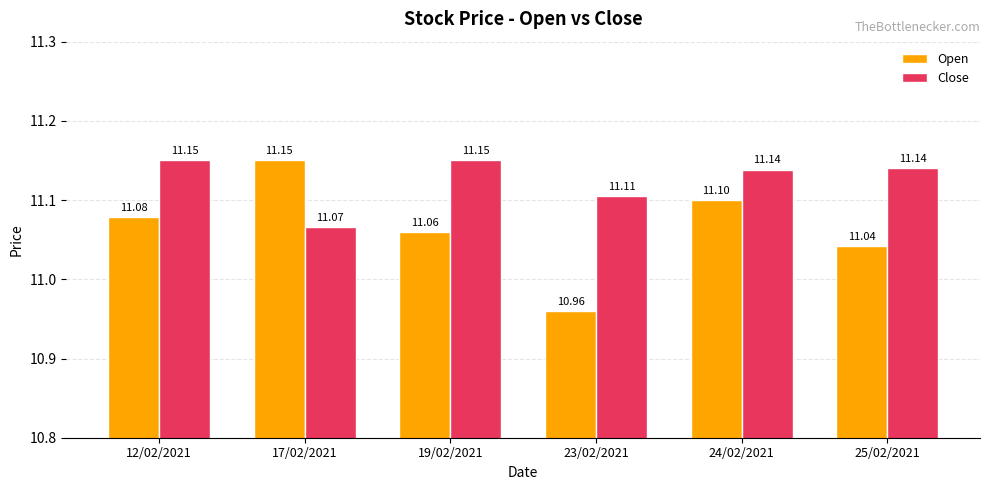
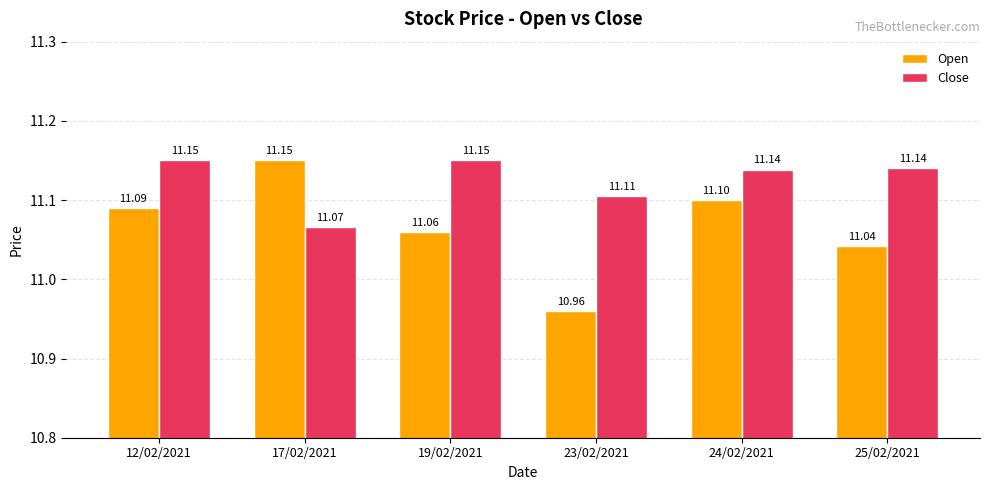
  {
    "Open": {
-     "12/02/2021": 11.08,
+     "12/02/2021": 11.09,
      "17/02/2021": 11.15,
      "19/02/2021": 11.06,
      "23/02/2021": 10.96,
      "24/02/2021": 11.10,
      "25/02/2021": 11.04
    },
    "Close": {
      "12/02/2021": 11.15,
      "17/02/2021": 11.07,
      "19/02/2021": 11.15,
      "23/02/2021": 11.11,
      "24/02/2021": 11.14,
      "25/02/2021": 11.14
    }
  }
